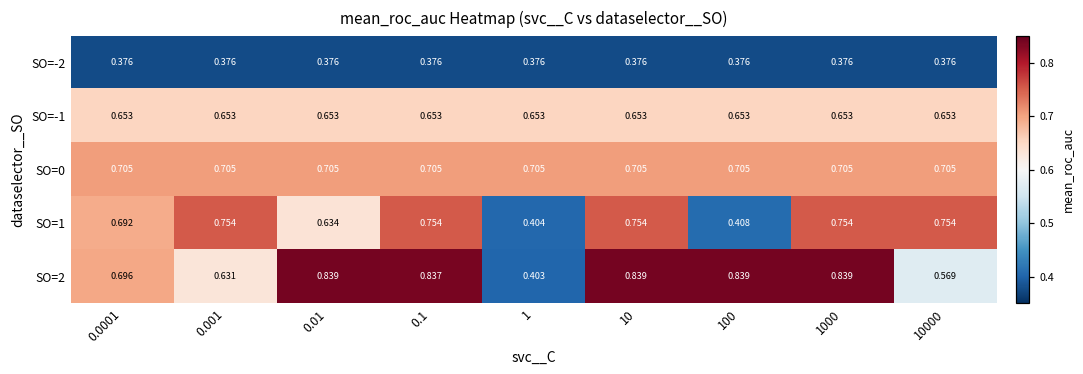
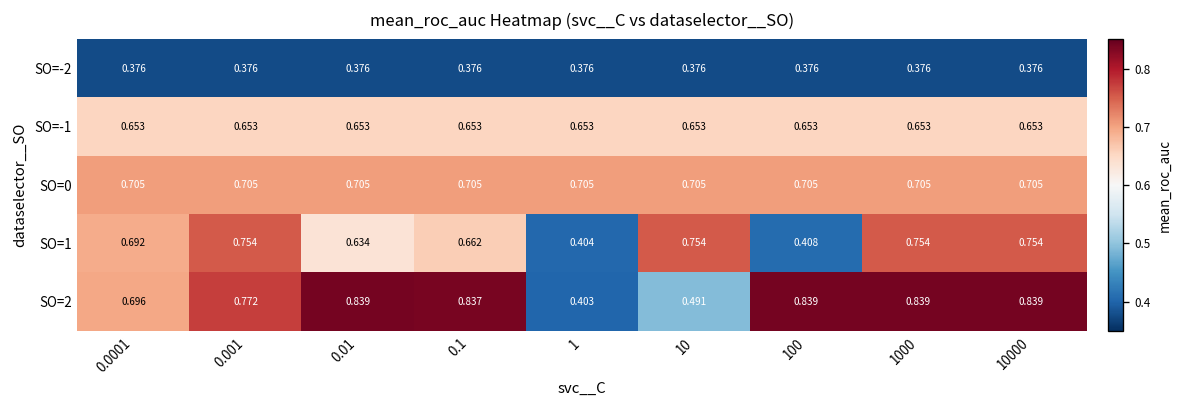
  {
    "SO=-2": {
      "0.0001": 0.376,
      "0.001": 0.376,
      "0.01": 0.376,
      "0.1": 0.376,
      "1": 0.376,
      "10": 0.376,
      "100": 0.376,
      "1000": 0.376,
      "10000": 0.376
    },
    "SO=-1": {
      "0.0001": 0.653,
      "0.001": 0.653,
      "0.01": 0.653,
      "0.1": 0.653,
      "1": 0.653,
      "10": 0.653,
      "100": 0.653,
      "1000": 0.653,
      "10000": 0.653
    },
    "SO=0": {
      "0.0001": 0.705,
      "0.001": 0.705,
      "0.01": 0.705,
      "0.1": 0.705,
      "1": 0.705,
      "10": 0.705,
      "100": 0.705,
      "1000": 0.705,
      "10000": 0.705
    },
    "SO=1": {
      "0.0001": 0.692,
      "0.001": 0.754,
      "0.01": 0.634,
-     "0.1": 0.754,
+     "0.1": 0.662,
      "1": 0.404,
      "10": 0.754,
      "100": 0.408,
      "1000": 0.754,
      "10000": 0.754
    },
    "SO=2": {
      "0.0001": 0.696,
-     "0.001": 0.631,
+     "0.001": 0.772,
      "0.01": 0.839,
      "0.1": 0.837,
      "1": 0.403,
-     "10": 0.839,
+     "10": 0.491,
      "100": 0.839,
      "1000": 0.839,
-     "10000": 0.569
+     "10000": 0.839
    }
  }
